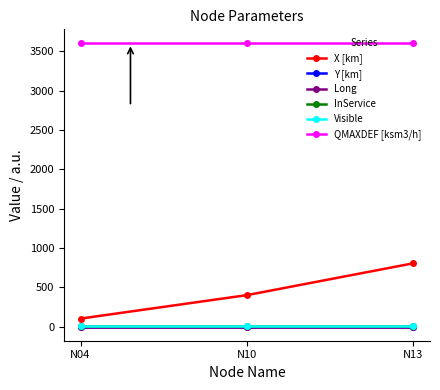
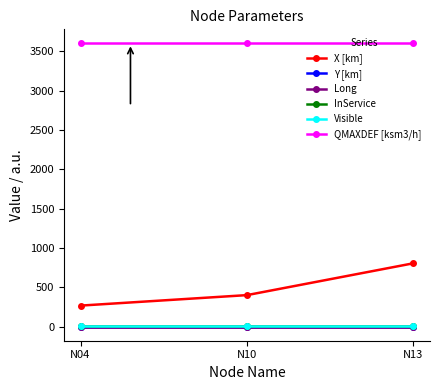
  {
    "X [km]": {
-     "N04": 100,
+     "N04": 300,
      "N10": 400,
      "N13": 800
    },
    "QMAXDEF [ksm3/h]": {
      "N04": 3600,
      "N10": 3600,
      "N13": 3600
    }
  }
